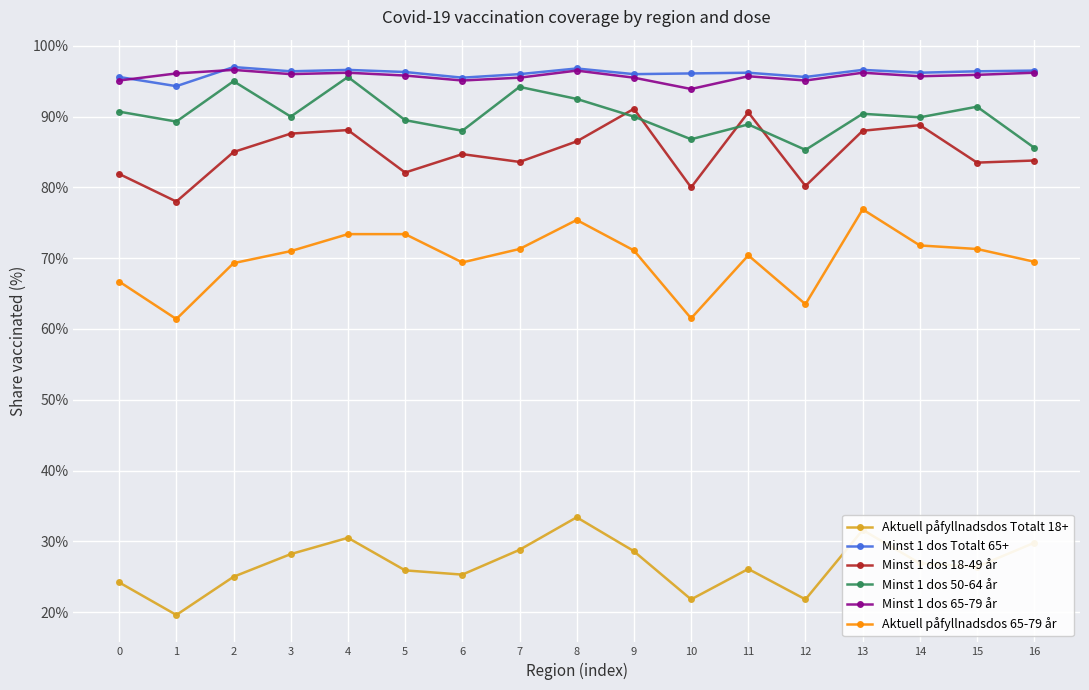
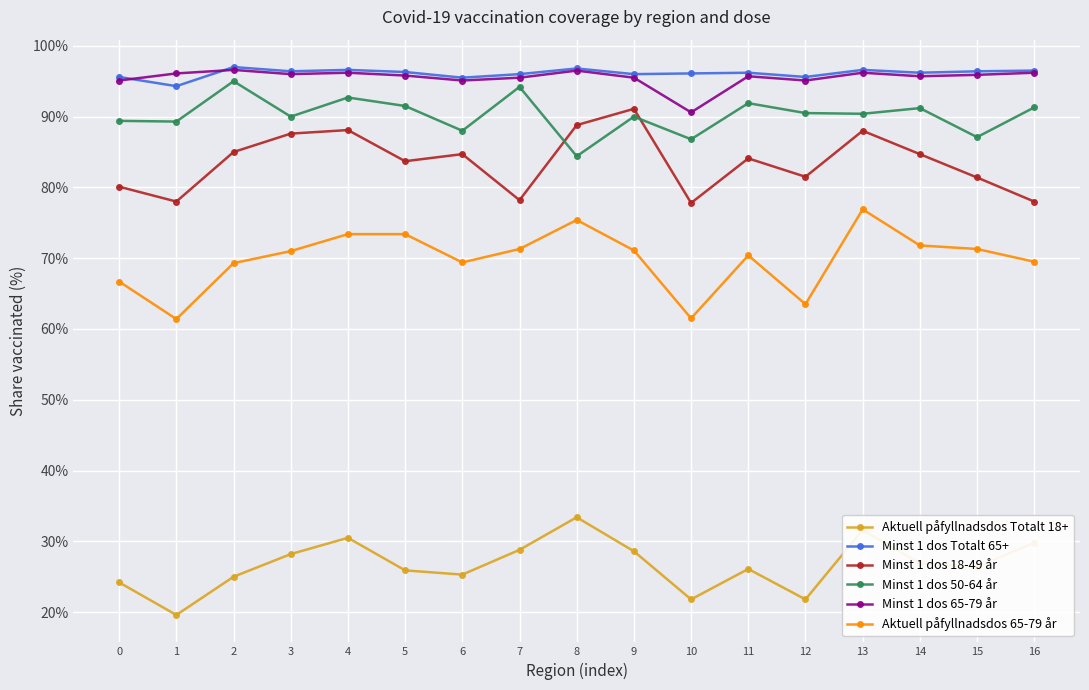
  {
    "Minst 1 dos Totalt 65+": {
      "0": "96%",
      "1": "94%",
      "2": "97%",
      "3": "96%",
      "4": "97%",
      "5": "96%",
      "6": "96%",
      "7": "96%",
      "9": "96%",
      "10": "96%",
      "11": "96%",
      "12": "96%",
      "13": "97%",
      "14": "96%",
      "15": "96%"
    },
    "Minst 1 dos 18-49 år": {
-     "0": "82%",
+     "0": "80%",
      "1": "78%",
      "2": "85%",
      "3": "88%",
      "4": "88%",
-     "5": "82%",
+     "5": "84%",
      "6": "85%",
-     "7": "84%",
-     "8": "87%",
+     "7": "78%",
+     "8": "89%",
      "9": "91%",
-     "10": "80%",
-     "11": "91%",
-     "12": "80%",
+     "10": "78%",
+     "11": "84%",
+     "12": "82%",
      "13": "88%",
-     "14": "89%",
-     "15": "84%",
-     "16": "84%"
+     "14": "85%",
+     "15": "81%",
+     "16": "78%"
    },
    "Minst 1 dos 50-64 år": {
-     "0": "91%",
+     "0": "89%",
      "1": "89%",
      "2": "95%",
      "3": "90%",
-     "4": "96%",
-     "5": "90%",
+     "4": "93%",
+     "5": "92%",
      "6": "88%",
      "7": "94%",
-     "8": "93%",
+     "8": "84%",
      "9": "90%",
      "10": "87%",
-     "11": "89%",
-     "12": "85%",
+     "11": "92%",
+     "12": "91%",
      "13": "90%",
-     "14": "90%",
-     "15": "91%",
-     "16": "86%"
+     "14": "91%",
+     "15": "87%",
+     "16": "91%"
    },
    "Minst 1 dos 65-79 år": {
      "0": "95%",
      "1": "96%",
      "2": "97%",
      "3": "96%",
      "4": "96%",
      "5": "96%",
      "6": "95%",
      "7": "96%",
      "9": "96%",
-     "10": "94%",
+     "10": "91%",
      "11": "96%",
      "12": "95%",
      "13": "96%",
      "14": "96%",
      "15": "96%"
    }
  }
